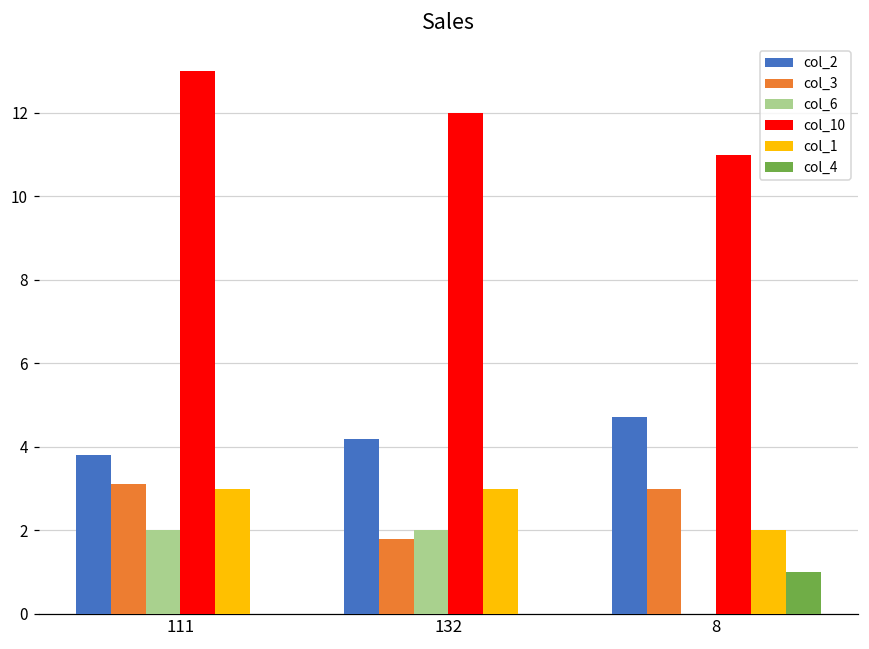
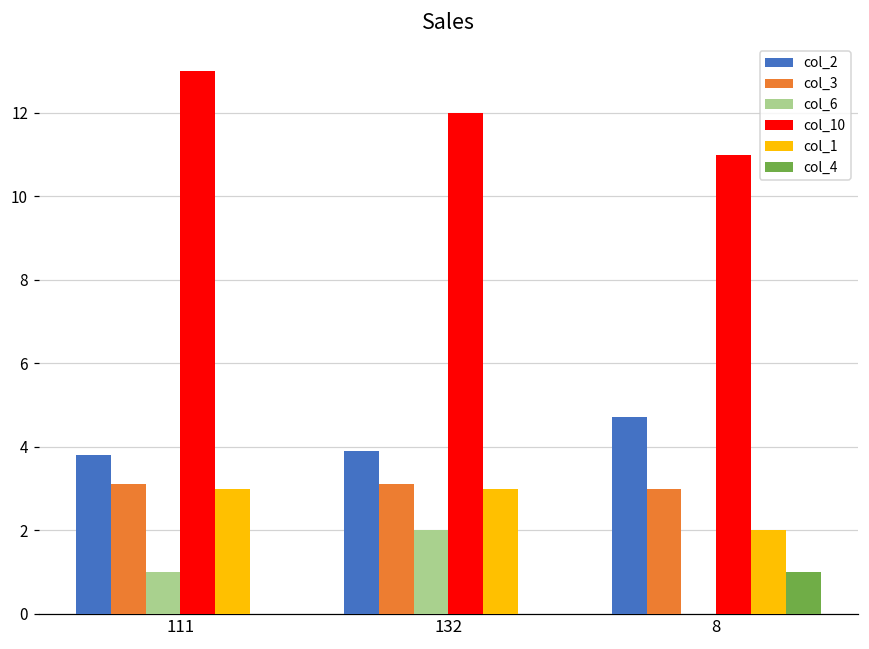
  {
    "col_2": {
      "111": 3.8,
-     "132": 4.2,
+     "132": 3.9,
      "8": 4.7
    },
    "col_3": {
      "111": 3.1,
-     "132": 1.8,
+     "132": 3.1,
      "8": 3.0
    },
    "col_6": {
-     "111": 2,
+     "111": 1,
      "132": 2,
      "8": 0
    },
    "col_10": {
      "111": 13.0,
      "132": 12.0,
      "8": 11.0
    },
    "col_1": {
      "111": 3.0,
      "132": 3.0,
      "8": 2.0
    },
    "col_4": {
      "111": 0.0,
      "132": 0.0,
      "8": 1.0
    }
  }
